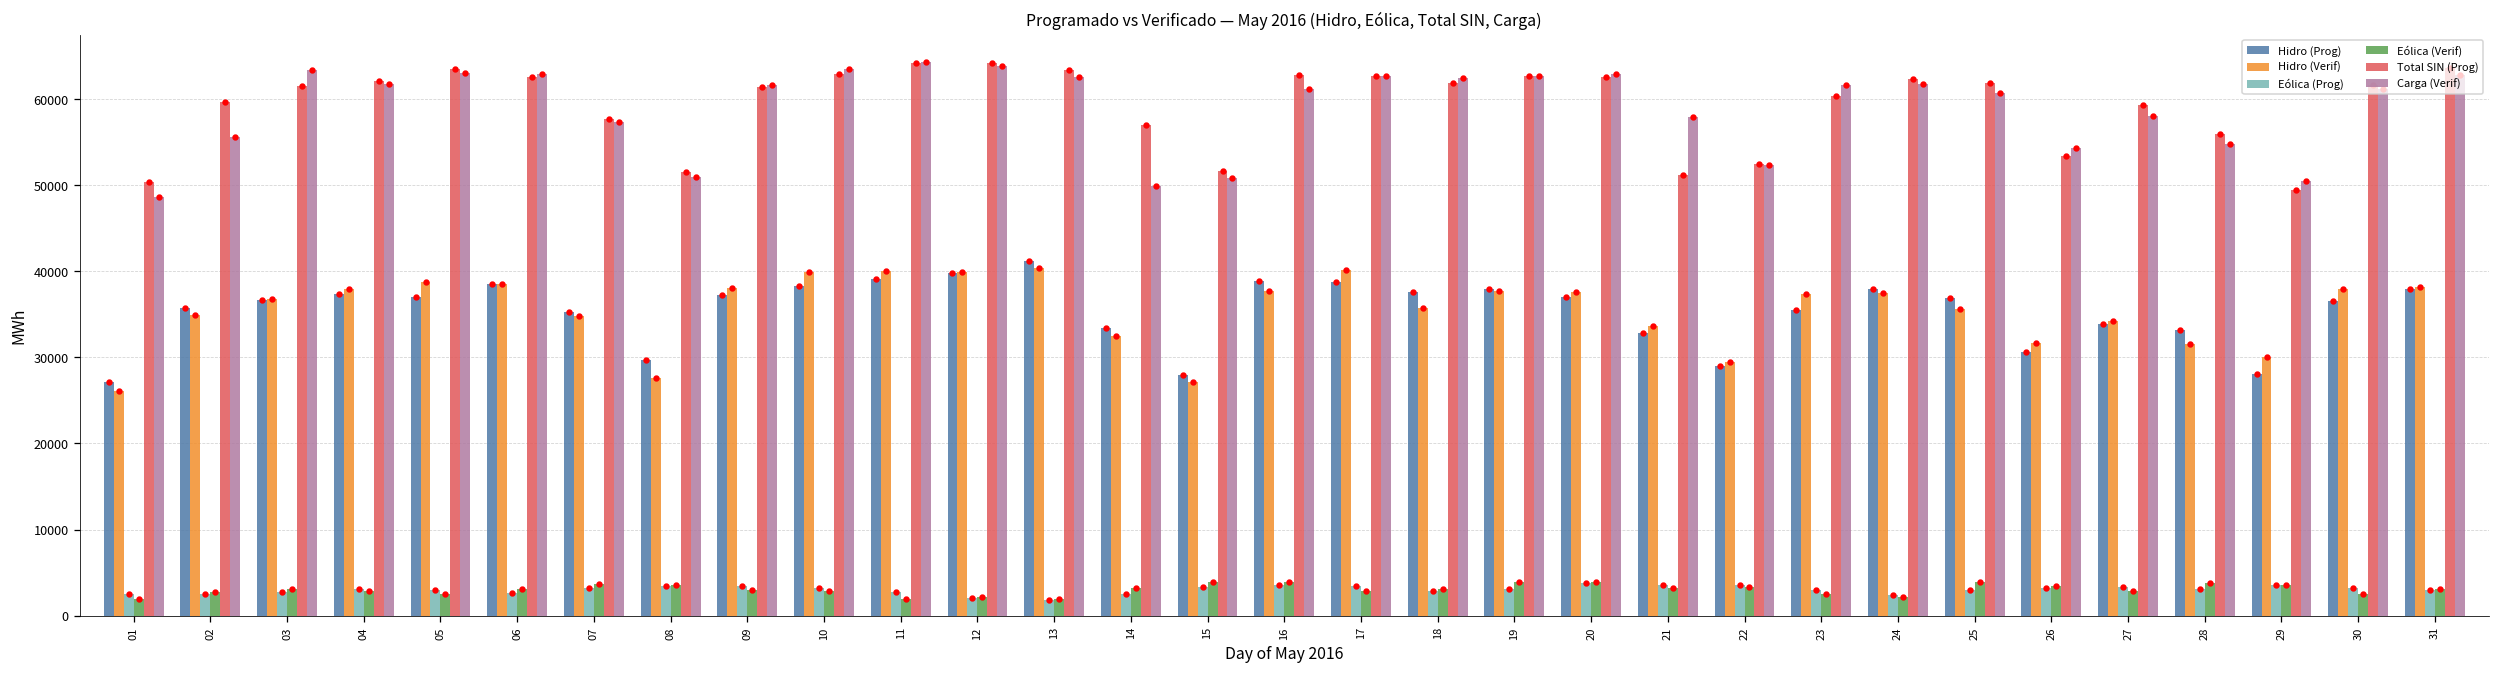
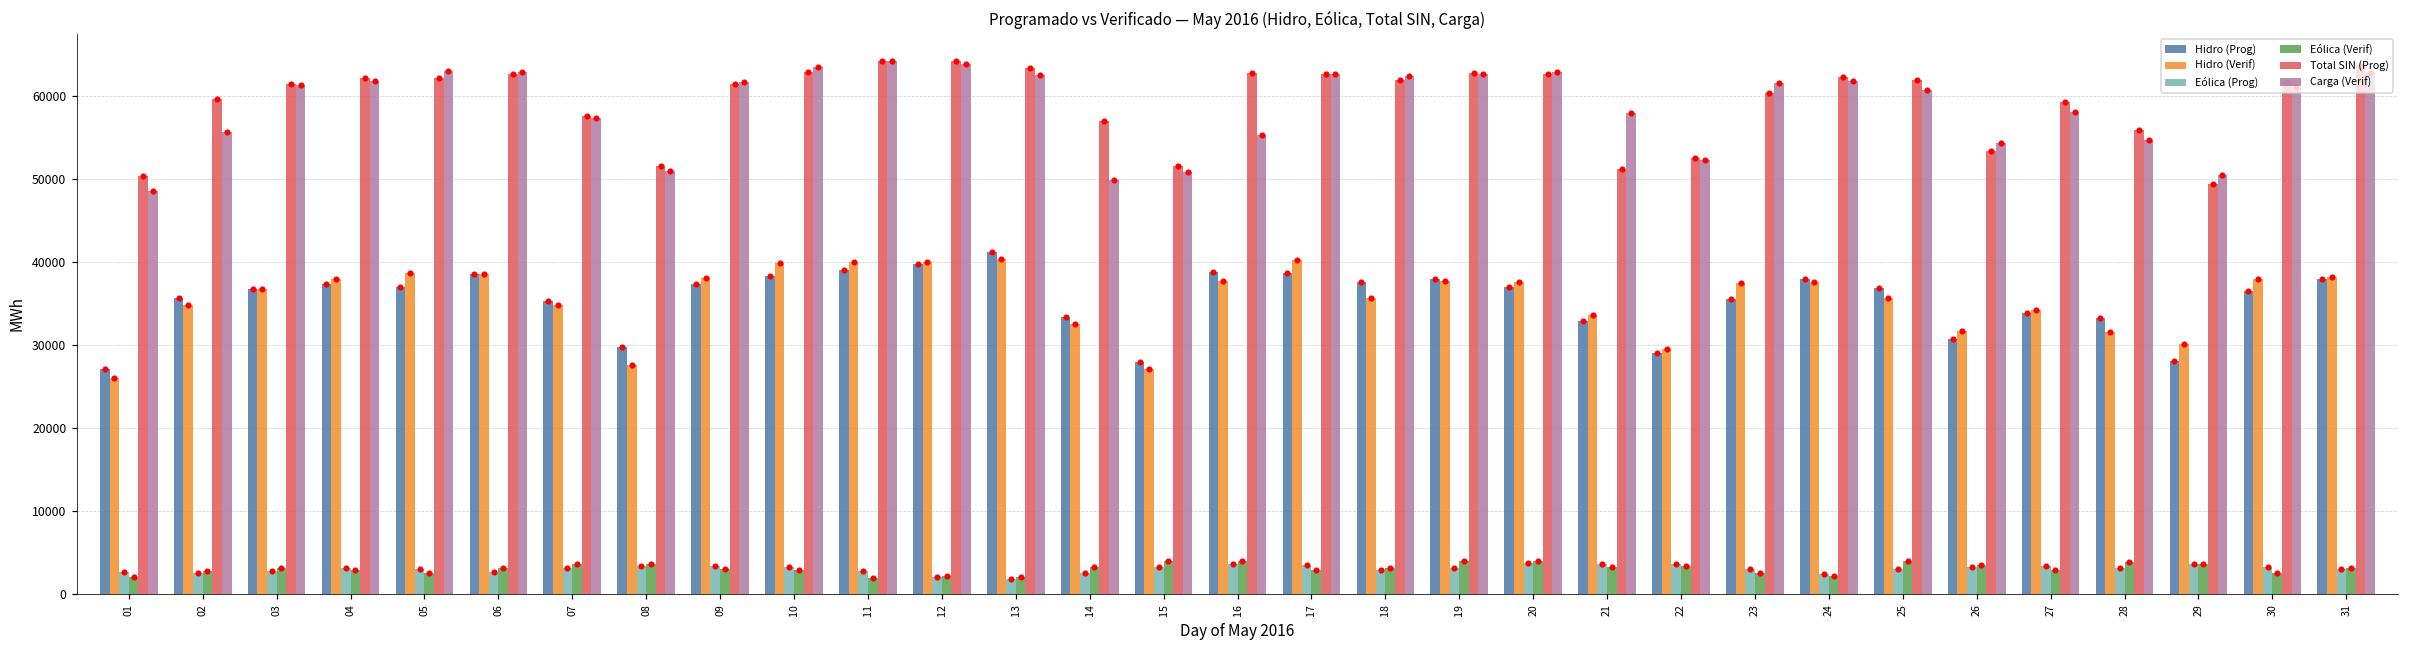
  {
    "Hidro (Prog)": {
      "01": 27000,
      "02": 36000,
      "03": 37000,
      "04": 37000,
      "05": 37000,
      "06": 39000,
      "07": 35000,
      "08": 30000,
      "09": 37000,
      "10": 38000,
      "11": 39000,
      "12": 40000,
      "13": 41000,
      "14": 33000,
      "15": 28000,
      "16": 39000,
      "17": 39000,
      "18": 38000,
      "19": 38000,
      "20": 37000,
      "21": 33000,
      "22": 29000,
      "23": 35000,
      "24": 38000,
      "25": 37000,
      "26": 31000,
      "27": 34000,
      "28": 33000,
      "29": 28000,
      "30": 37000,
      "31": 38000
    },
    "Hidro (Verif)": {
      "01": 26000,
      "02": 35000,
      "03": 37000,
      "04": 38000,
      "05": 39000,
      "06": 38000,
      "07": 35000,
      "08": 28000,
      "09": 38000,
      "10": 40000,
      "11": 40000,
      "12": 40000,
      "13": 40000,
      "14": 32000,
      "15": 27000,
      "16": 38000,
      "17": 40000,
      "18": 36000,
      "19": 38000,
      "20": 38000,
      "21": 34000,
      "22": 29000,
      "23": 37000,
      "24": 38000,
      "25": 36000,
      "26": 32000,
      "27": 34000,
      "28": 32000,
      "29": 30000,
      "30": 38000,
      "31": 38000
    },
    "Eólica (Prog)": {
      "01": 3000,
      "02": 3000,
      "03": 3000,
      "04": 3000,
      "05": 3000,
      "06": 3000,
      "07": 3000,
      "08": 3000,
      "09": 3000,
      "10": 3000,
      "11": 3000,
      "12": 2000,
      "13": 2000,
      "14": 2000,
      "15": 3000,
      "16": 4000,
      "17": 3000,
      "18": 3000,
      "19": 3000,
      "20": 4000,
      "21": 4000,
      "22": 4000,
      "23": 3000,
      "24": 2000,
      "25": 3000,
      "26": 3000,
      "27": 3000,
      "28": 3000,
      "29": 4000,
      "30": 3000,
      "31": 3000
    },
    "Eólica (Verif)": {
      "01": 2000,
      "02": 3000,
      "03": 3000,
      "04": 3000,
      "05": 2000,
      "06": 3000,
      "07": 4000,
      "08": 4000,
      "09": 3000,
      "10": 3000,
      "11": 2000,
      "12": 2000,
      "13": 2000,
      "14": 3000,
      "15": 4000,
      "16": 4000,
      "17": 3000,
      "18": 3000,
      "19": 4000,
      "20": 4000,
      "21": 3000,
      "22": 3000,
      "23": 2000,
      "24": 2000,
      "25": 4000,
      "26": 3000,
      "27": 3000,
      "28": 4000,
      "29": 4000,
      "30": 2000,
      "31": 3000
    },
    "Total SIN (Prog)": {
      "01": 50000,
      "02": 60000,
      "03": 61000,
      "04": 62000,
-     "05": 64000,
+     "05": 62000,
      "06": 63000,
      "07": 58000,
      "08": 51000,
      "09": 61000,
      "10": 63000,
      "11": 64000,
      "12": 64000,
      "13": 63000,
      "14": 57000,
      "15": 52000,
      "16": 63000,
      "17": 63000,
      "18": 62000,
      "19": 63000,
      "20": 63000,
      "21": 51000,
      "22": 52000,
      "23": 60000,
      "24": 62000,
      "25": 62000,
      "26": 53000,
      "27": 59000,
      "28": 56000,
      "29": 49000
    },
    "Carga (Verif)": {
      "01": 49000,
      "02": 56000,
-     "03": 63000,
+     "03": 61000,
      "04": 62000,
      "05": 63000,
      "06": 63000,
      "07": 57000,
      "08": 51000,
      "09": 62000,
      "10": 64000,
      "11": 64000,
      "12": 64000,
      "13": 63000,
      "14": 50000,
      "15": 51000,
-     "16": 61000,
+     "16": 55000,
      "17": 63000,
      "18": 62000,
      "19": 63000,
      "20": 63000,
      "21": 58000,
      "22": 52000,
      "23": 62000,
      "24": 62000,
      "25": 61000,
      "26": 54000,
      "27": 58000,
      "28": 55000,
      "29": 50000
    }
  }
